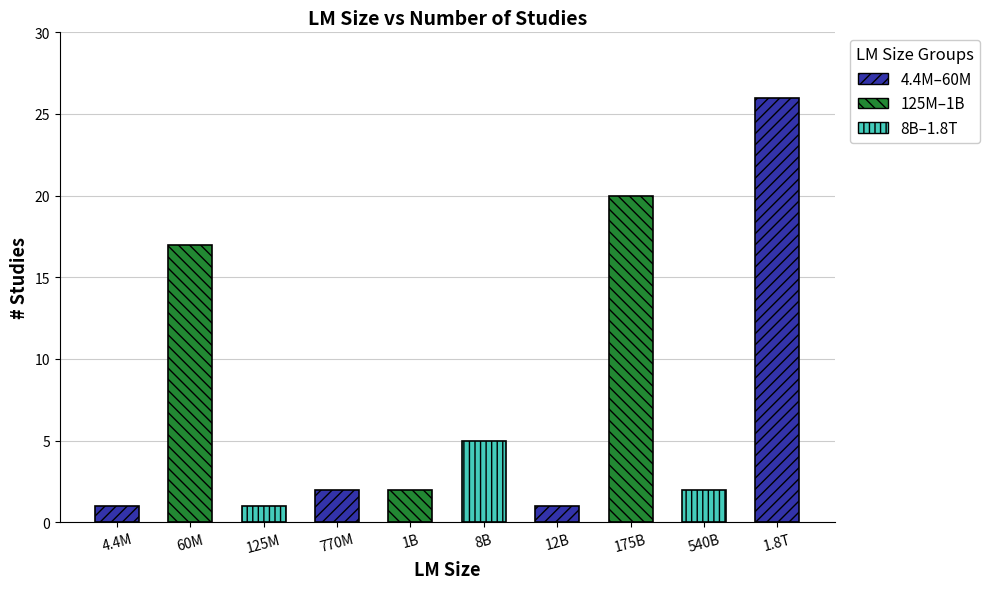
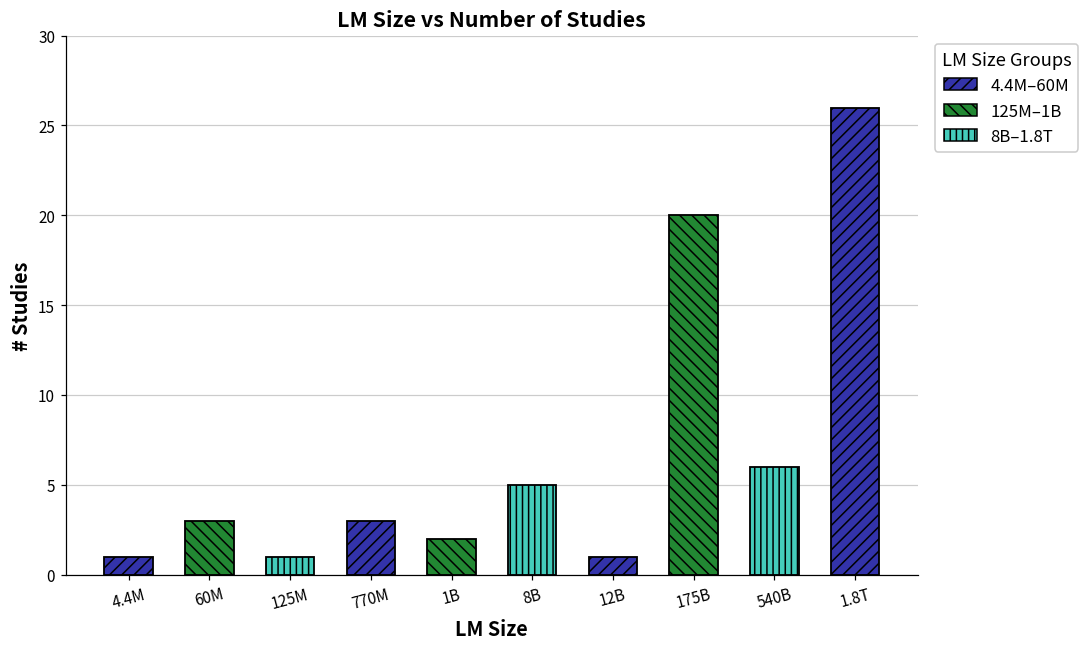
  {
    "4.4M": 1,
-   "60M": 17,
+   "60M": 3,
    "125M": 1,
-   "770M": 2,
+   "770M": 3,
    "1B": 2,
    "8B": 5,
    "12B": 1,
    "175B": 20,
-   "540B": 2,
+   "540B": 6,
    "1.8T": 26
  }
